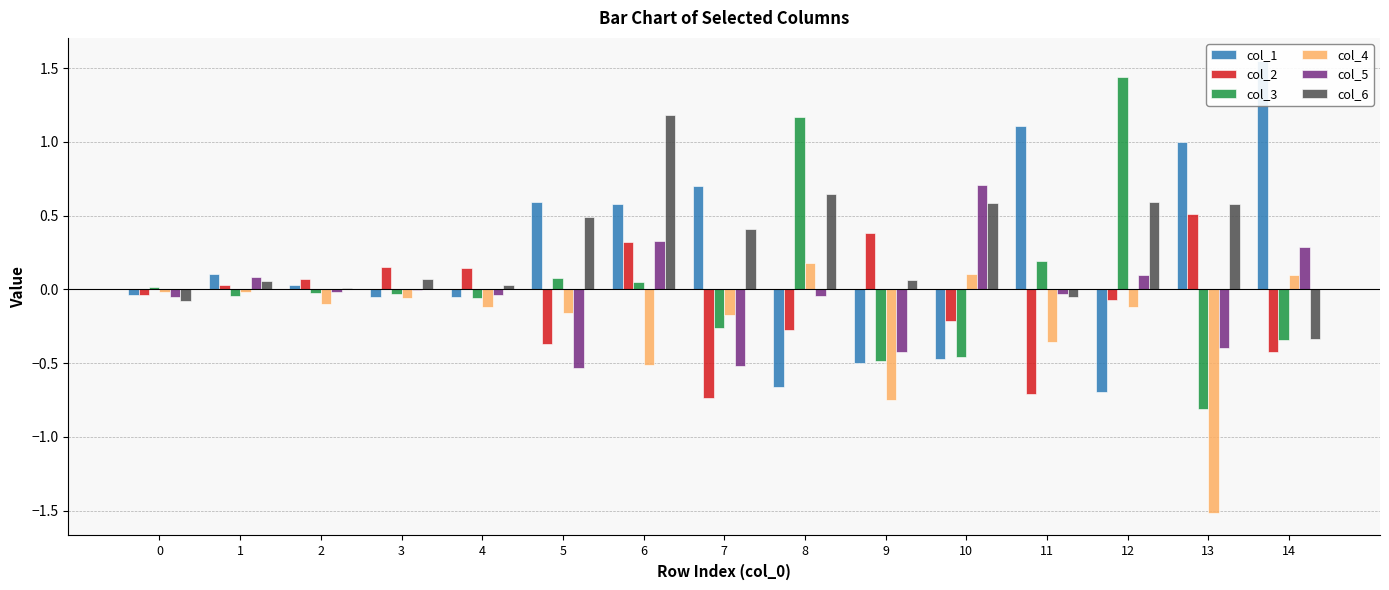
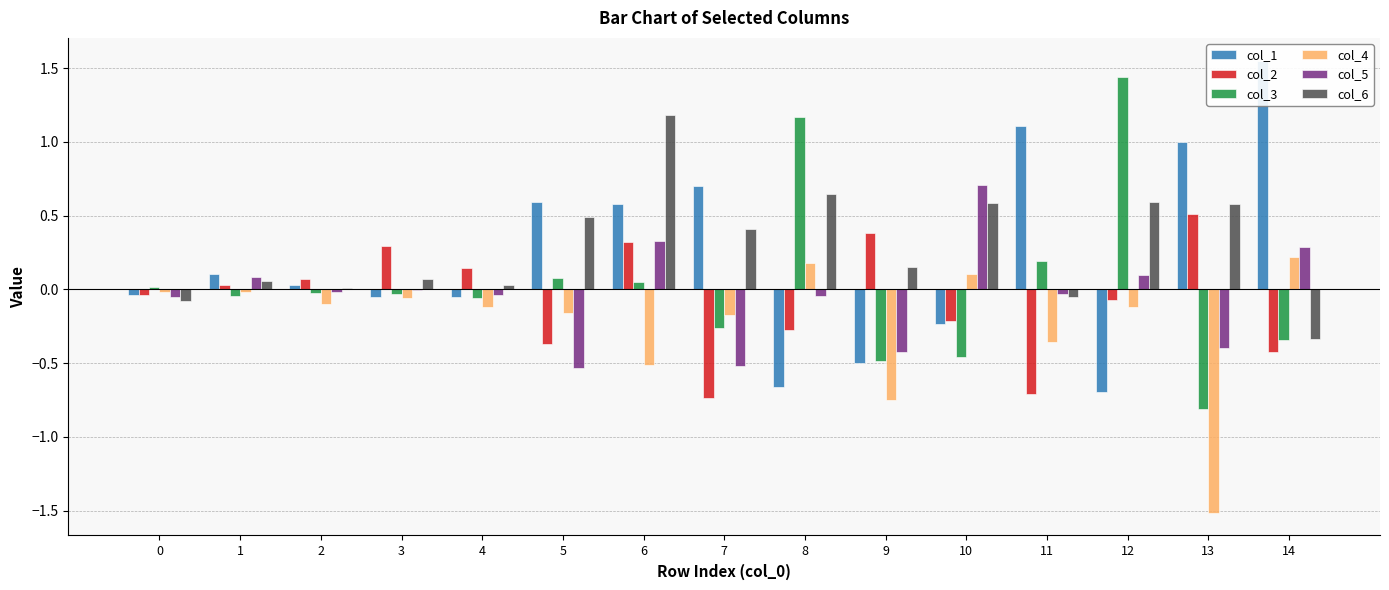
  {
    "col_1": {
      "0": -0.04,
      "1": 0.10,
      "2": 0.03,
      "3": -0.05,
      "4": -0.05,
      "5": 0.59,
      "6": 0.58,
      "7": 0.70,
      "8": -0.66,
      "9": -0.50,
-     "10": -0.47,
+     "10": -0.24,
      "11": 1.11,
      "12": -0.70,
      "13": 1.00
    },
    "col_2": {
      "0": -0.03,
      "1": 0.03,
      "2": 0.07,
-     "3": 0.15,
+     "3": 0.30,
      "4": 0.15,
      "5": -0.37,
      "6": 0.32,
      "7": -0.74,
      "8": -0.27,
      "9": 0.38,
      "10": -0.21,
      "11": -0.71,
      "12": -0.07,
      "13": 0.51,
      "14": -0.43
    },
    "col_3": {
      "1": -0.05,
      "2": -0.02,
      "3": -0.03,
      "4": -0.06,
      "5": 0.08,
      "6": 0.05,
      "7": -0.26,
      "8": 1.17,
      "9": -0.49,
      "10": -0.45,
      "11": 0.20,
      "12": 1.44,
      "13": -0.81,
      "14": -0.34
    },
    "col_4": {
      "2": -0.10,
      "3": -0.06,
      "4": -0.12,
      "5": -0.16,
      "6": -0.51,
      "7": -0.18,
      "8": 0.18,
      "9": -0.75,
      "10": 0.11,
      "11": -0.36,
      "12": -0.12,
      "13": -1.52,
-     "14": 0.10
+     "14": 0.22
    },
    "col_5": {
      "0": -0.05,
      "1": 0.09,
      "4": -0.04,
      "5": -0.54,
      "6": 0.33,
      "7": -0.52,
      "8": -0.05,
      "9": -0.42,
      "10": 0.71,
      "11": -0.03,
      "12": 0.10,
      "13": -0.40,
      "14": 0.29
    },
    "col_6": {
      "0": -0.08,
      "1": 0.05,
      "3": 0.07,
      "4": 0.03,
      "5": 0.49,
      "6": 1.19,
      "7": 0.41,
      "8": 0.65,
-     "9": 0.06,
+     "9": 0.15,
      "10": 0.59,
      "11": -0.05,
      "12": 0.59,
      "13": 0.58,
      "14": -0.34
    }
  }
